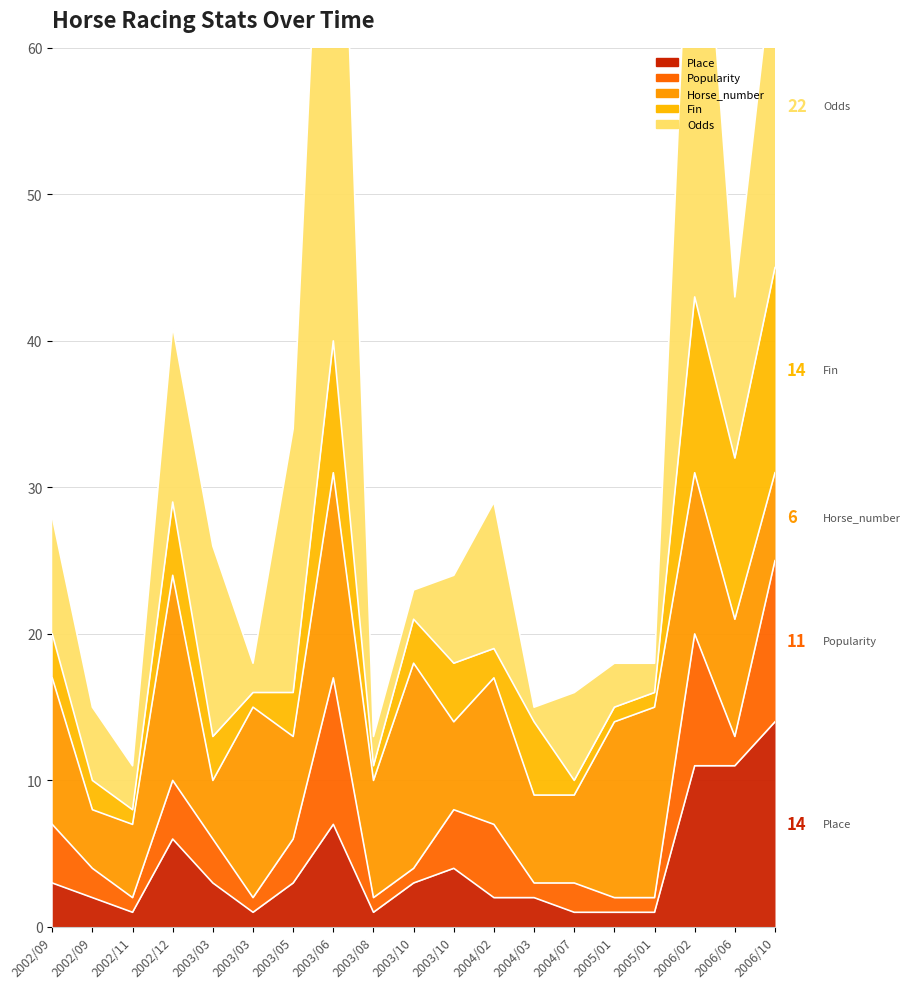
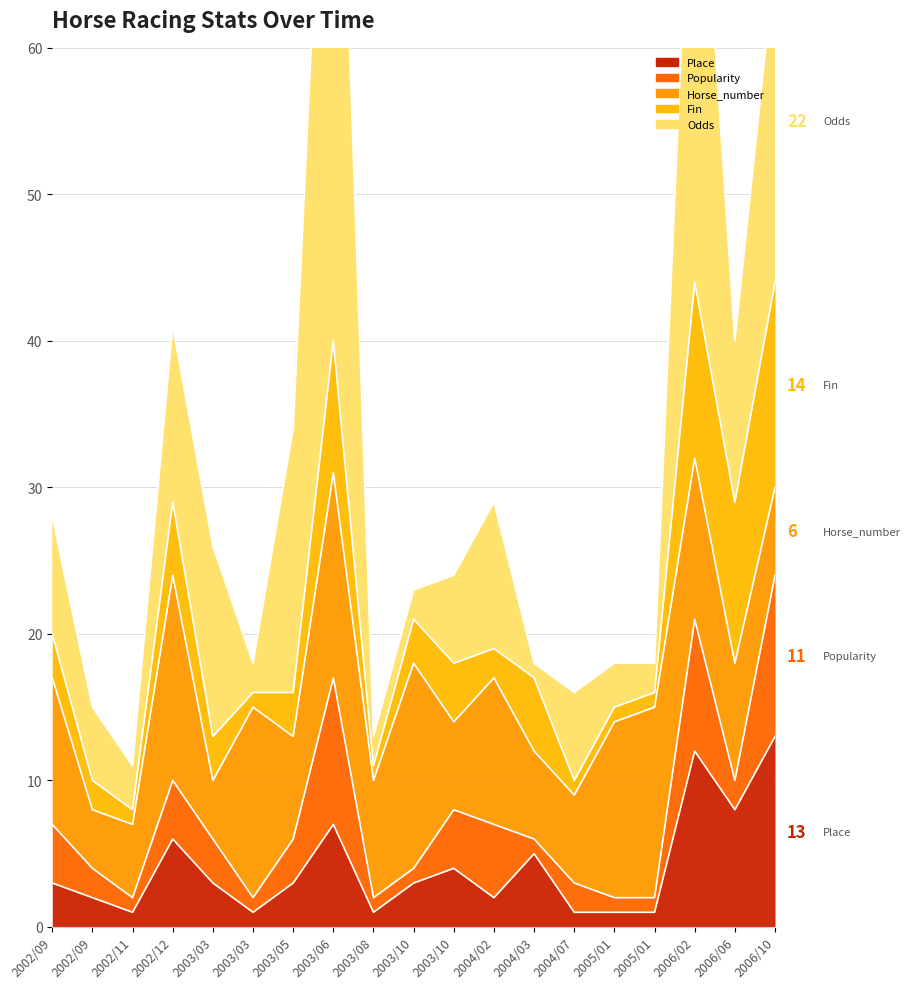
  {
    "Place": {
-     "2004/03": 2,
-     "2006/02": 11,
-     "2006/06": 11,
-     "2006/10": 14
+     "2004/03": 5,
+     "2006/02": 12,
+     "2006/06": 8,
+     "2006/10": 13
    },
    "Odds": {
      "2002/11": 3,
      "2002/12": 12,
      "2003/05": 18,
      "2003/08": 2,
      "2004/02": 10,
      "2004/03": 1,
      "2004/07": 6,
      "2006/06": 11
    }
  }
